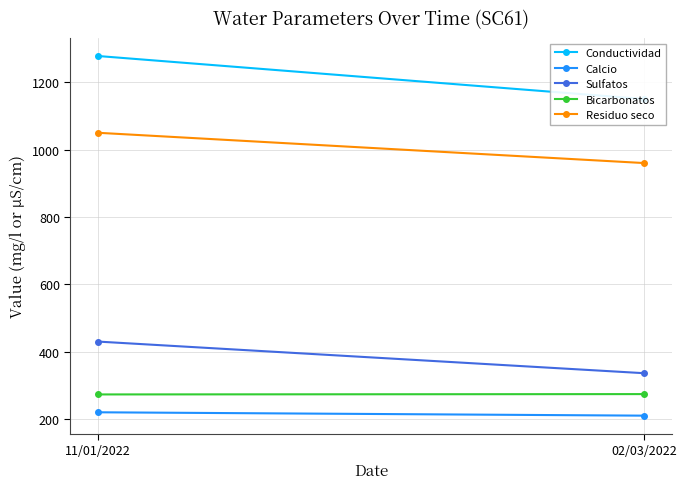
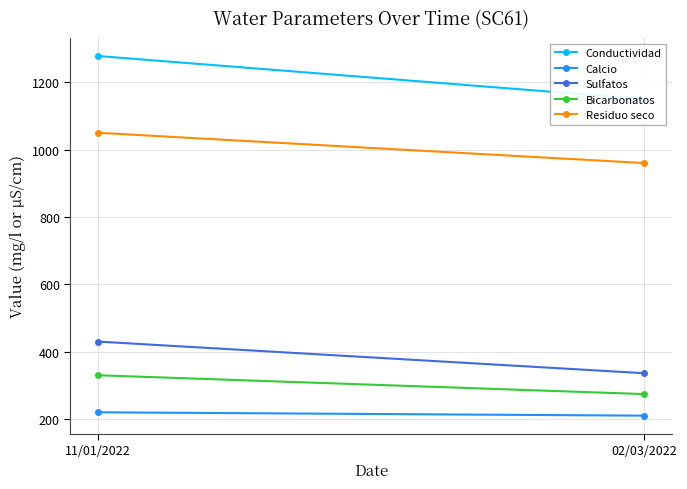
  {
    "Sulfatos": {
      "11/01/2022": 430,
      "02/03/2022": 340
    },
    "Bicarbonatos": {
-     "11/01/2022": 270,
+     "11/01/2022": 330,
      "02/03/2022": 270
    },
    "Residuo seco": {
      "11/01/2022": 1050,
      "02/03/2022": 960
    }
  }
